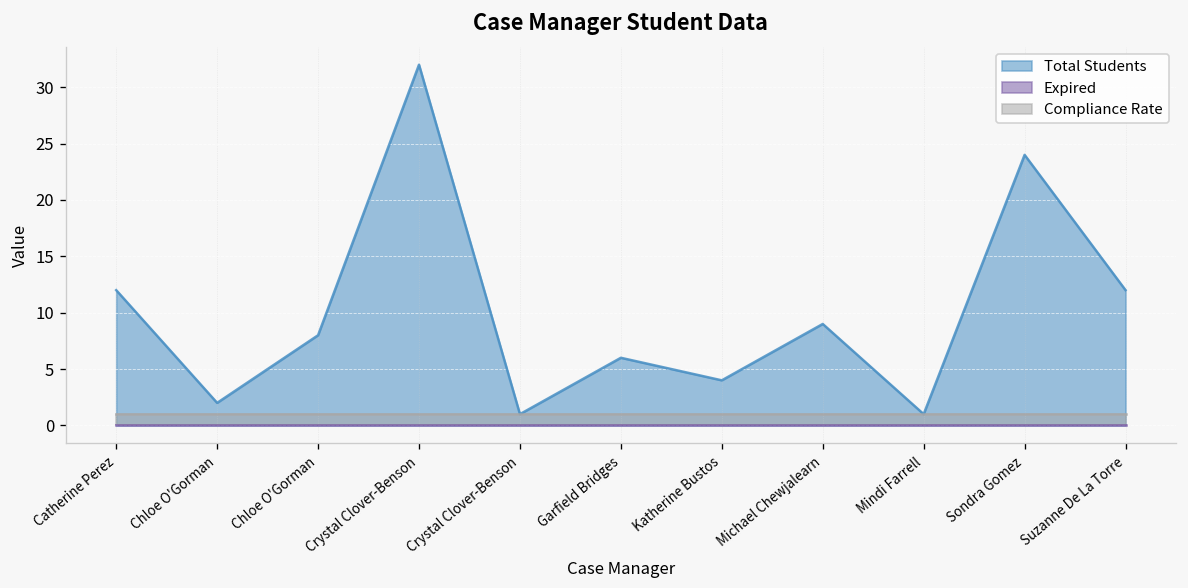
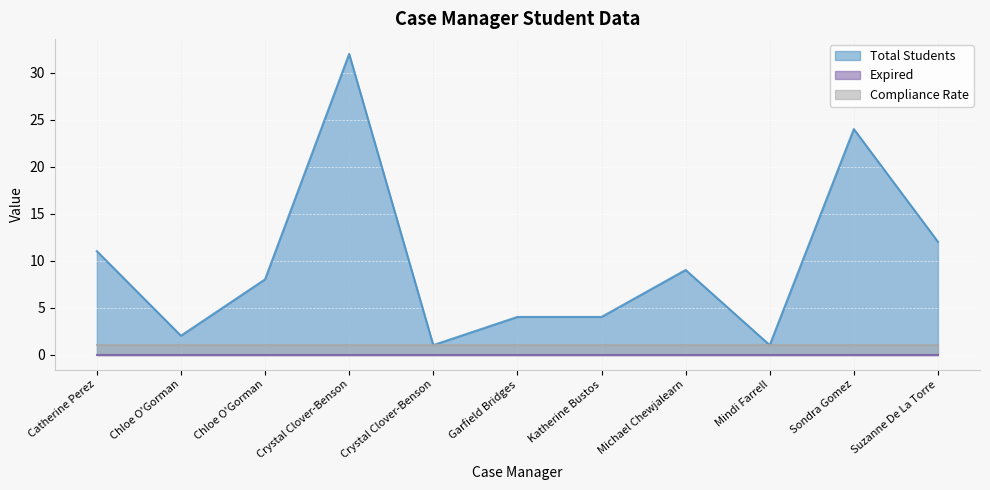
  {
    "Total Students": {
-     "Catherine Perez": 12,
-     "Garfield Bridges": 6,
+     "Catherine Perez": 11,
+     "Garfield Bridges": 4,
      "Katherine Bustos": 4,
      "Michael Chewjalearn": 9,
      "Sondra Gomez": 24,
      "Suzanne De La Torre": 12
    },
    "Expired": {
      "Catherine Perez": 0,
      "Garfield Bridges": 0,
      "Katherine Bustos": 0,
      "Michael Chewjalearn": 0,
      "Mindi Farrell": 0,
      "Sondra Gomez": 0,
      "Suzanne De La Torre": 0
    },
    "Compliance Rate": {
      "Catherine Perez": 1,
      "Garfield Bridges": 1,
      "Katherine Bustos": 1,
      "Michael Chewjalearn": 1,
      "Sondra Gomez": 1,
      "Suzanne De La Torre": 1
    }
  }
